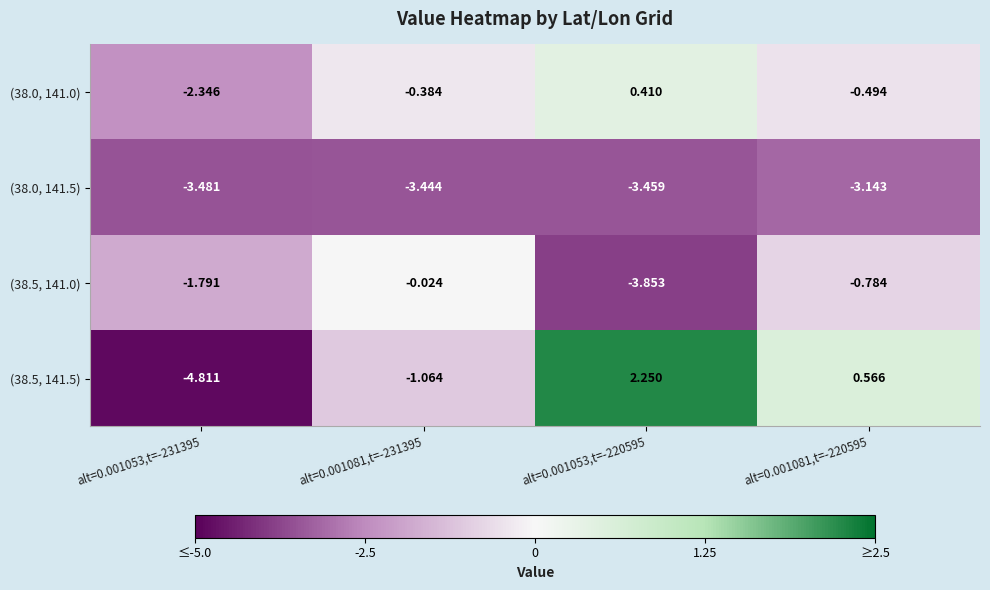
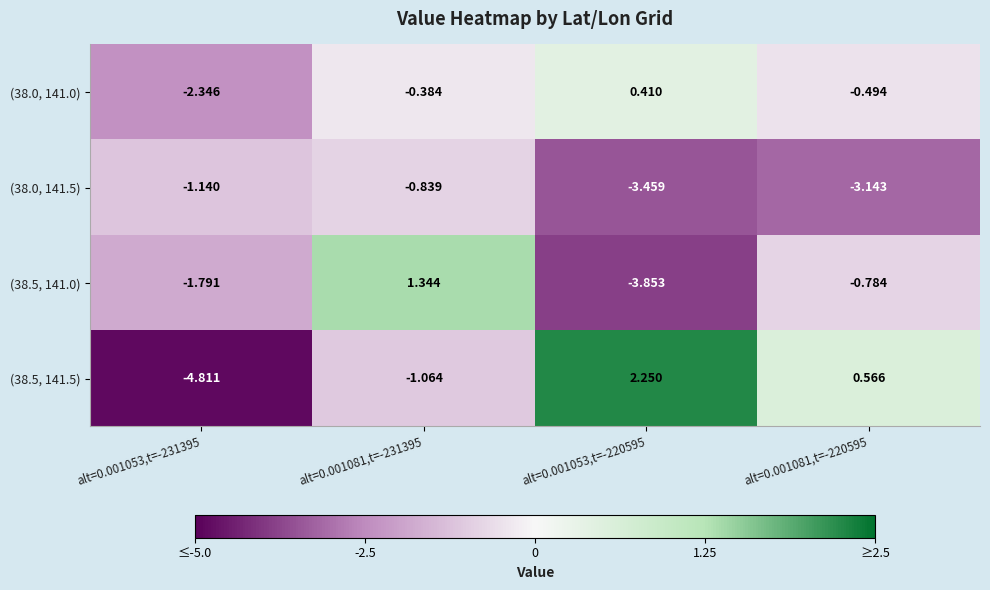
  {
    "(38.0, 141.0)": {
      "alt=0.001053,t=-231395": -2.346,
      "alt=0.001081,t=-231395": -0.384,
      "alt=0.001053,t=-220595": 0.410,
      "alt=0.001081,t=-220595": -0.494
    },
    "(38.0, 141.5)": {
-     "alt=0.001053,t=-231395": -3.481,
-     "alt=0.001081,t=-231395": -3.444,
+     "alt=0.001053,t=-231395": -1.140,
+     "alt=0.001081,t=-231395": -0.839,
      "alt=0.001053,t=-220595": -3.459,
      "alt=0.001081,t=-220595": -3.143
    },
    "(38.5, 141.0)": {
      "alt=0.001053,t=-231395": -1.791,
-     "alt=0.001081,t=-231395": -0.024,
+     "alt=0.001081,t=-231395": 1.344,
      "alt=0.001053,t=-220595": -3.853,
      "alt=0.001081,t=-220595": -0.784
    },
    "(38.5, 141.5)": {
      "alt=0.001053,t=-231395": -4.811,
      "alt=0.001081,t=-231395": -1.064,
      "alt=0.001053,t=-220595": 2.250,
      "alt=0.001081,t=-220595": 0.566
    }
  }
